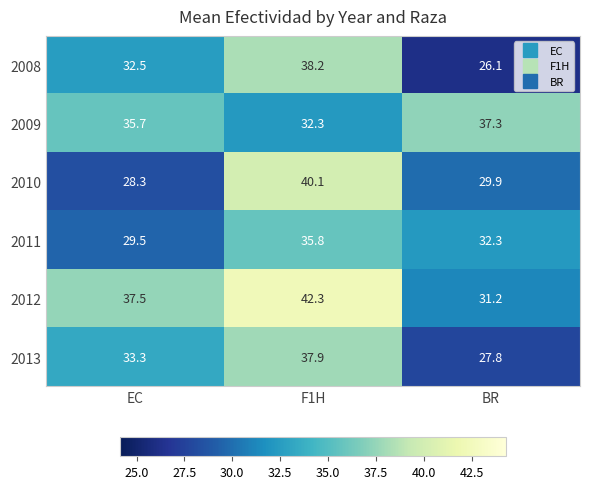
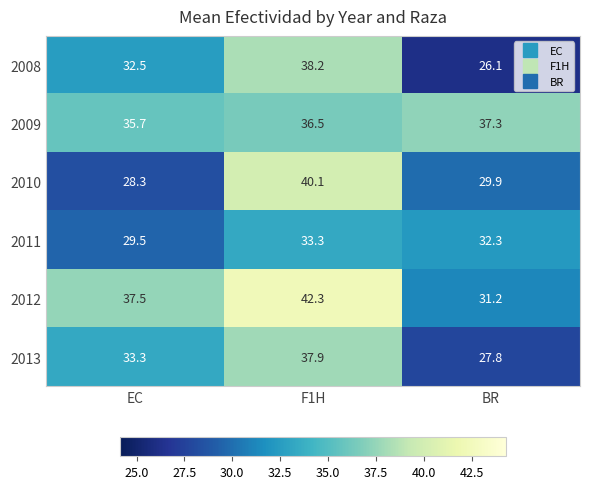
  {
    "2008": {
      "EC": 32.5,
      "F1H": 38.2,
      "BR": 26.1
    },
    "2009": {
      "EC": 35.7,
-     "F1H": 32.3,
+     "F1H": 36.5,
      "BR": 37.3
    },
    "2010": {
      "EC": 28.3,
      "F1H": 40.1,
      "BR": 29.9
    },
    "2011": {
      "EC": 29.5,
-     "F1H": 35.8,
+     "F1H": 33.3,
      "BR": 32.3
    },
    "2012": {
      "EC": 37.5,
      "F1H": 42.3,
      "BR": 31.2
    },
    "2013": {
      "EC": 33.3,
      "F1H": 37.9,
      "BR": 27.8
    }
  }
